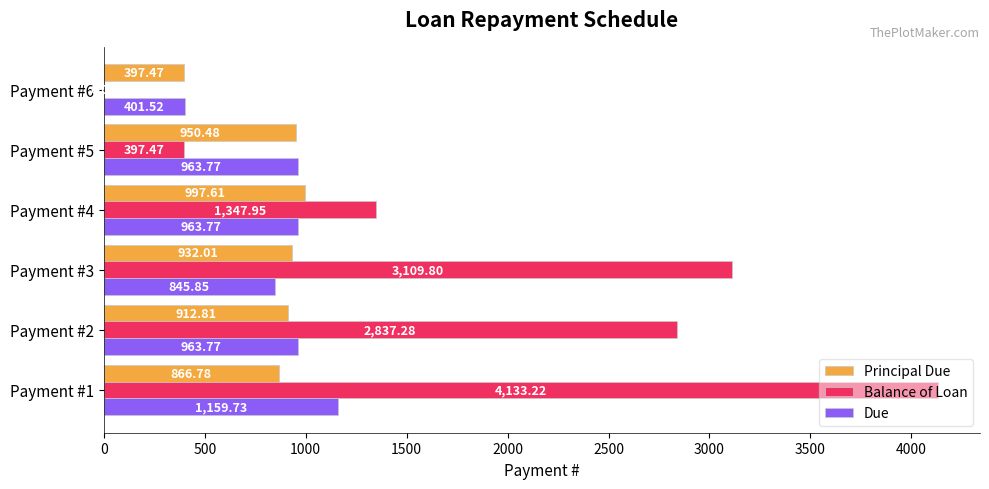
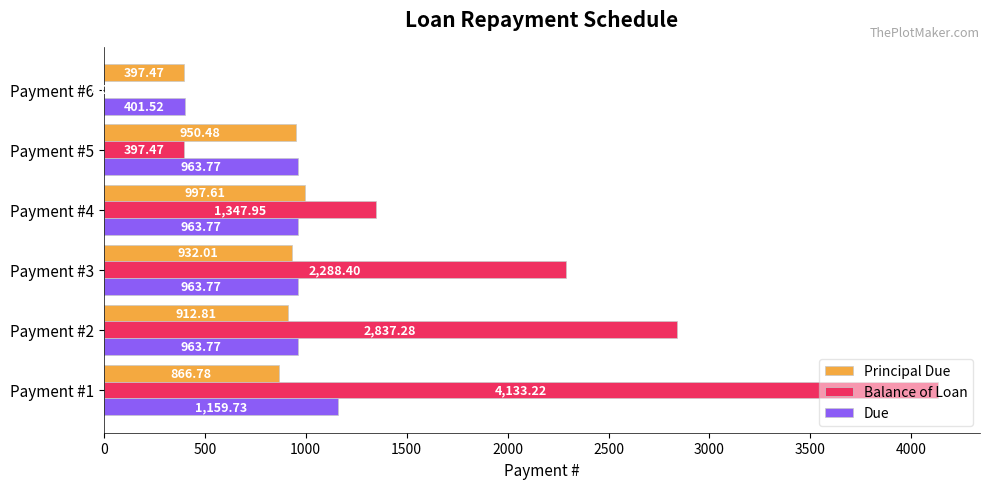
  {
    "Principal Due": {
      "Payment #6": "397.47",
      "Payment #5": "950.48",
      "Payment #4": "997.61",
      "Payment #3": "932.01",
      "Payment #2": "912.81",
      "Payment #1": "866.78"
    },
    "Balance of Loan": {
      "Payment #5": "397.47",
      "Payment #4": "1,347.95",
-     "Payment #3": "3,109.80",
+     "Payment #3": "2,288.40",
      "Payment #2": "2,837.28"
    },
    "Due": {
      "Payment #6": "401.52",
      "Payment #5": "963.77",
      "Payment #4": "963.77",
-     "Payment #3": "845.85",
+     "Payment #3": "963.77",
      "Payment #2": "963.77",
      "Payment #1": "1,159.73"
    }
  }
